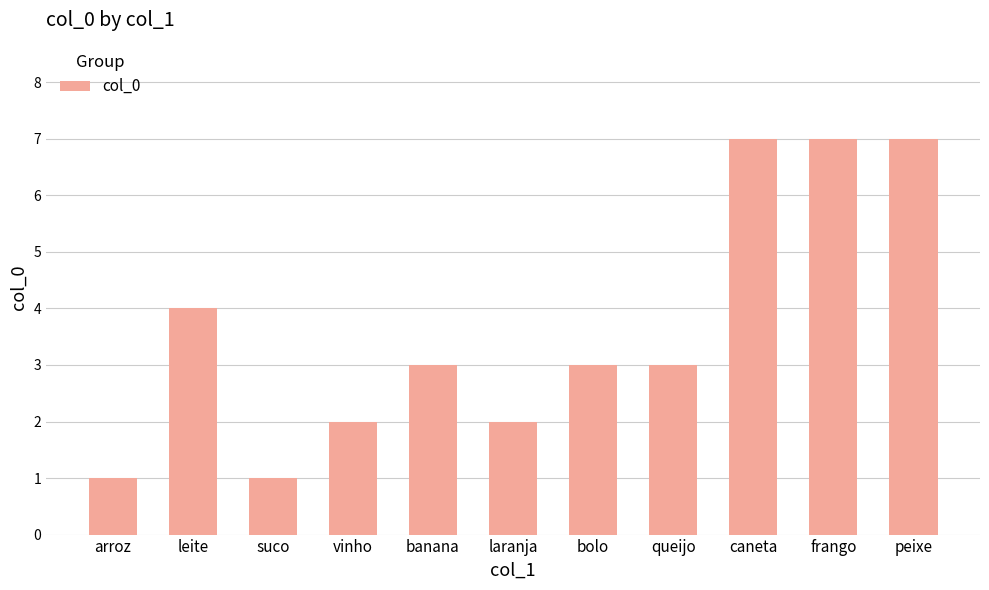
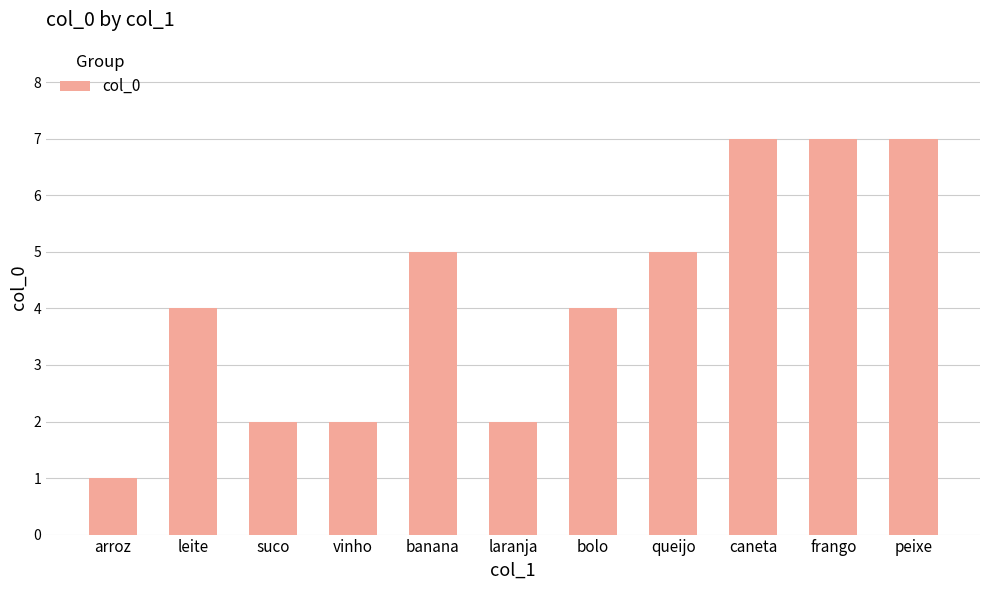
  {
    "arroz": 1,
    "leite": 4,
-   "suco": 1,
+   "suco": 2,
    "vinho": 2,
-   "banana": 3,
+   "banana": 5,
    "laranja": 2,
-   "bolo": 3,
-   "queijo": 3,
+   "bolo": 4,
+   "queijo": 5,
    "caneta": 7,
    "frango": 7,
    "peixe": 7
  }
